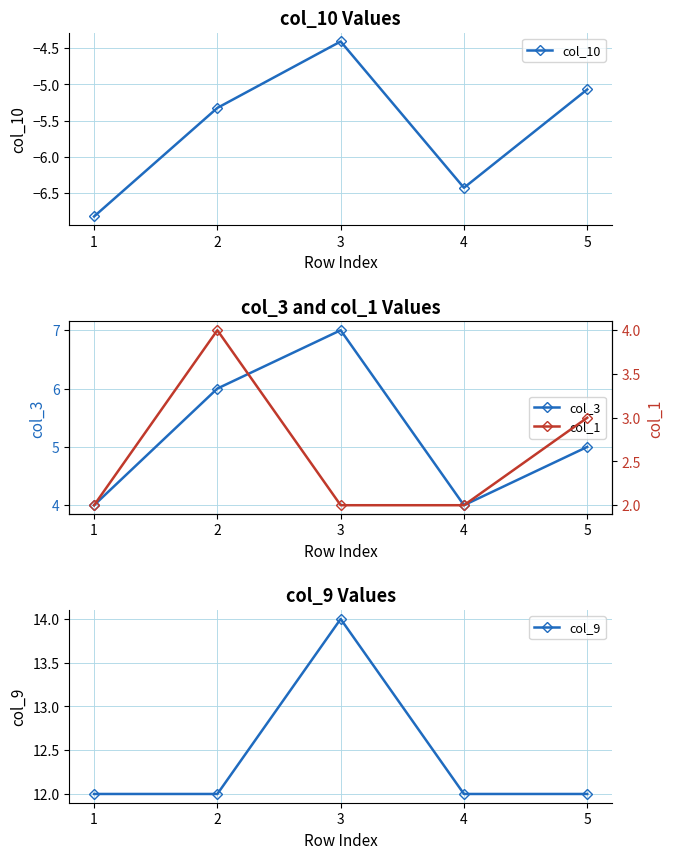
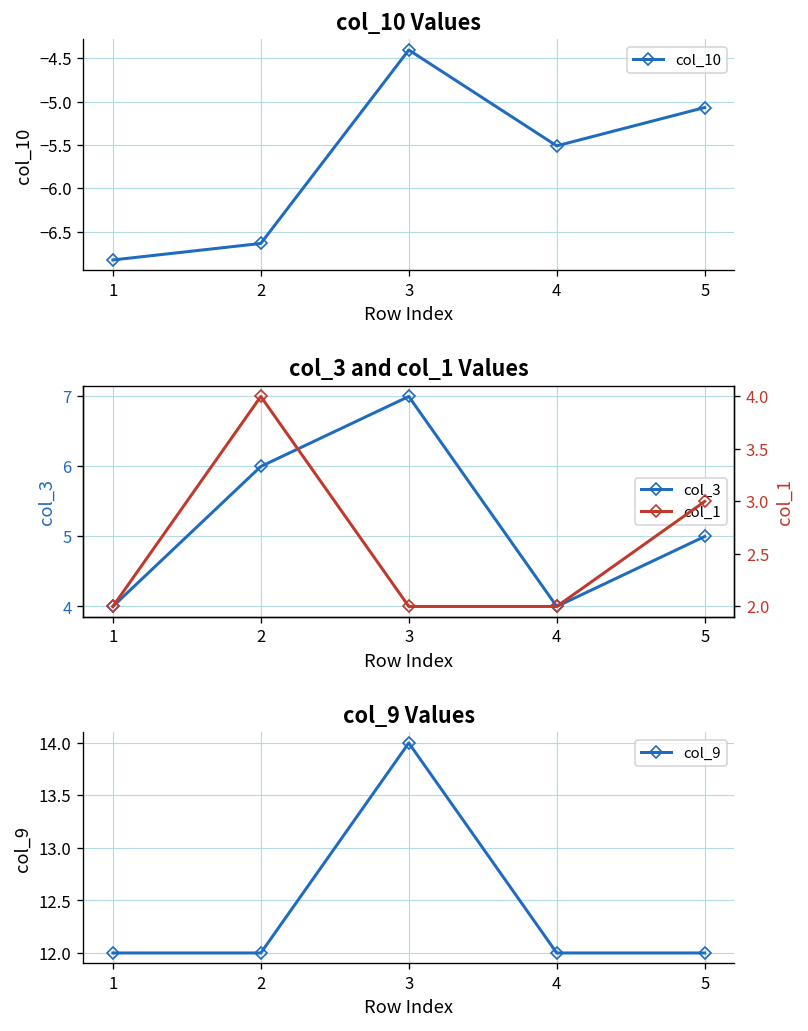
  {
    "col_10 Values": {
      "1": -6.8,
-     "2": -5.3,
+     "2": -6.6,
      "3": -4.4,
-     "4": -6.4,
+     "4": -5.5,
      "5": -5.1
    },
    "col_9 Values": {
      "1": 12.0,
      "2": 12.0,
      "3": 14.0,
      "4": 12.0,
      "5": 12.0
    }
  }
